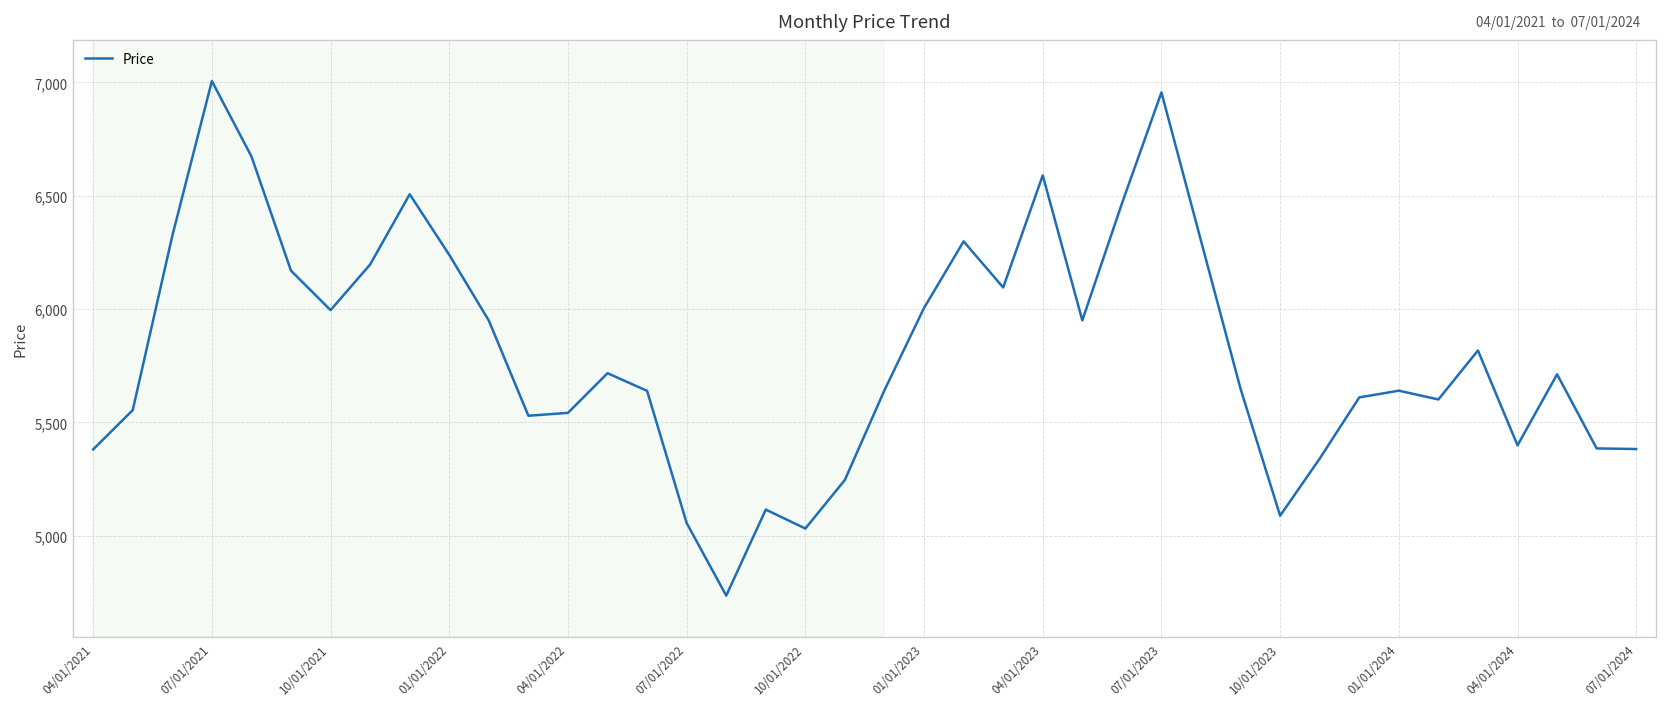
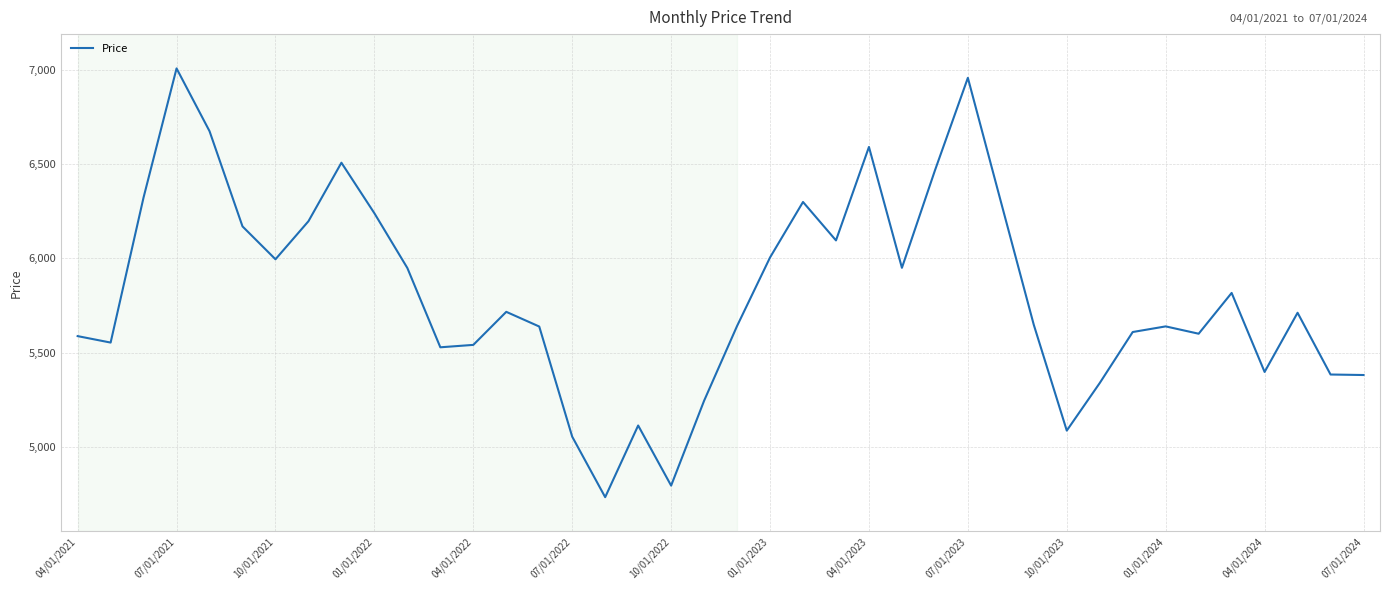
  {
-   "04/01/2021": "5,380",
+   "04/01/2021": "5,590",
    "07/01/2021": "7,010",
    "10/01/2021": "6,000",
    "01/01/2022": "6,240",
    "04/01/2022": "5,540",
    "07/01/2022": "5,060",
-   "10/01/2022": "5,030",
+   "10/01/2022": "4,800",
    "01/01/2023": "6,000",
    "04/01/2023": "6,590",
    "07/01/2023": "6,960",
    "10/01/2023": "5,090",
    "01/01/2024": "5,640",
    "04/01/2024": "5,400",
    "07/01/2024": "5,380"
  }
